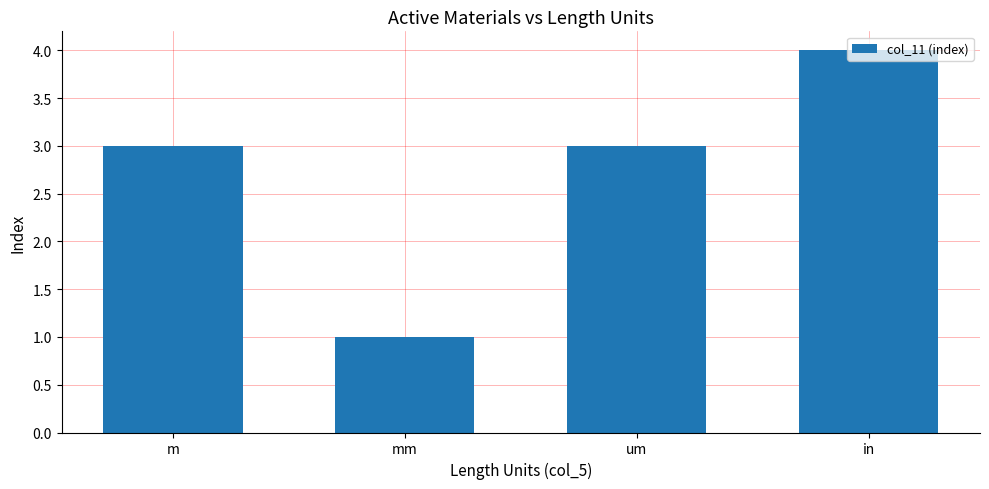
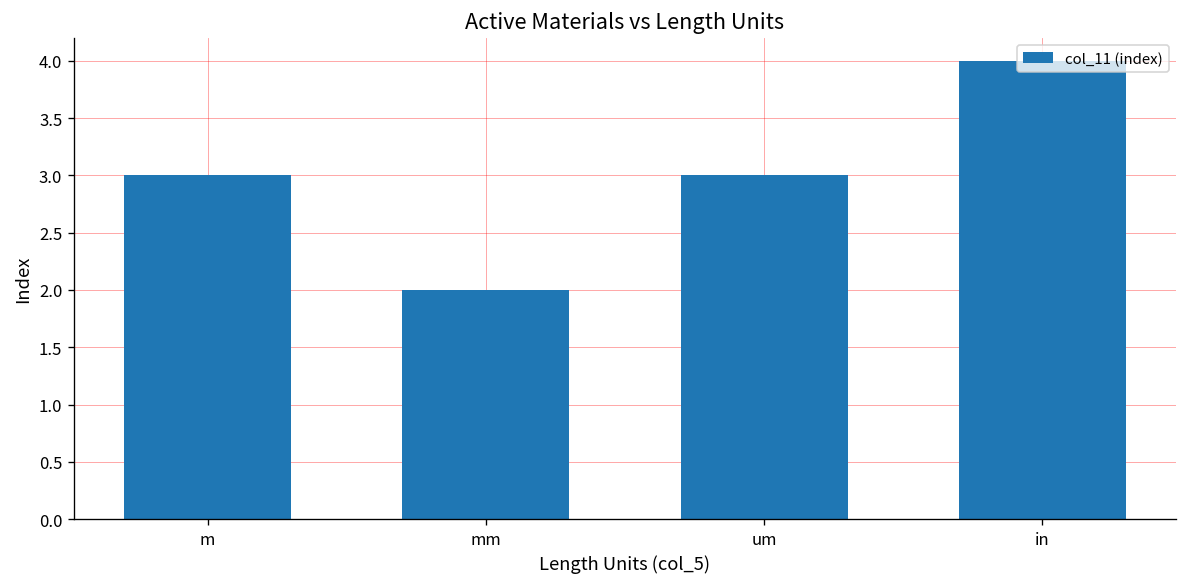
  {
    "m": 3,
-   "mm": 1,
+   "mm": 2,
    "um": 3
  }
